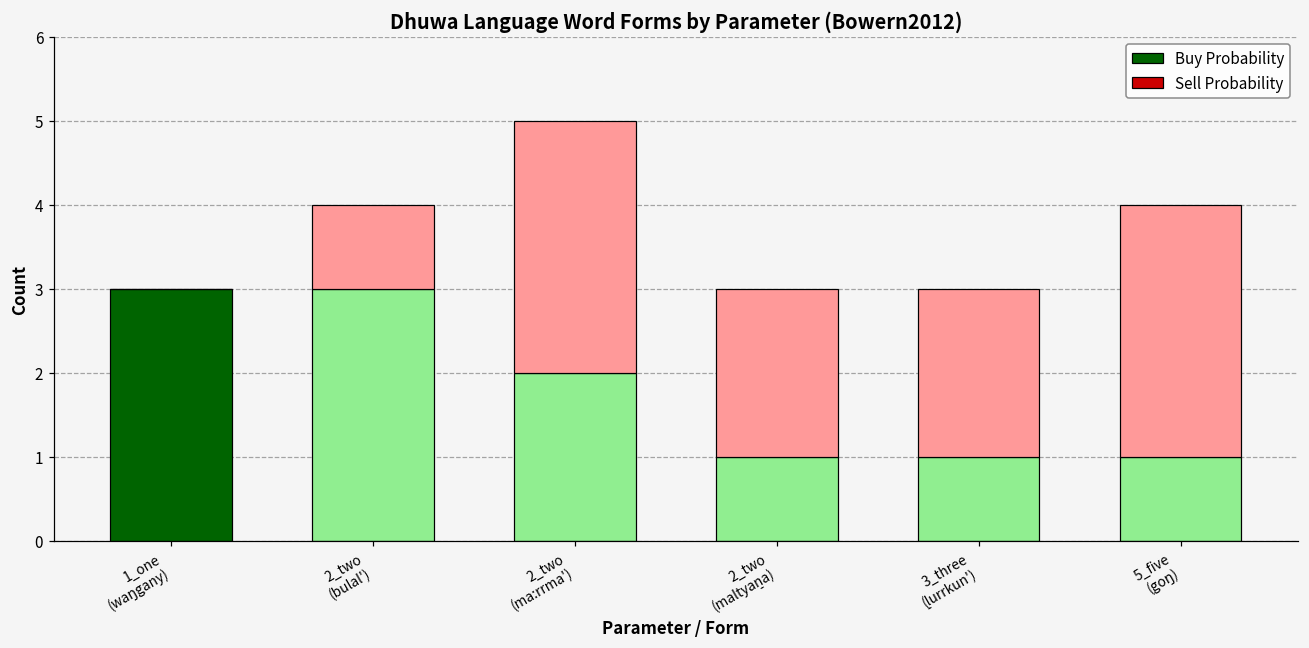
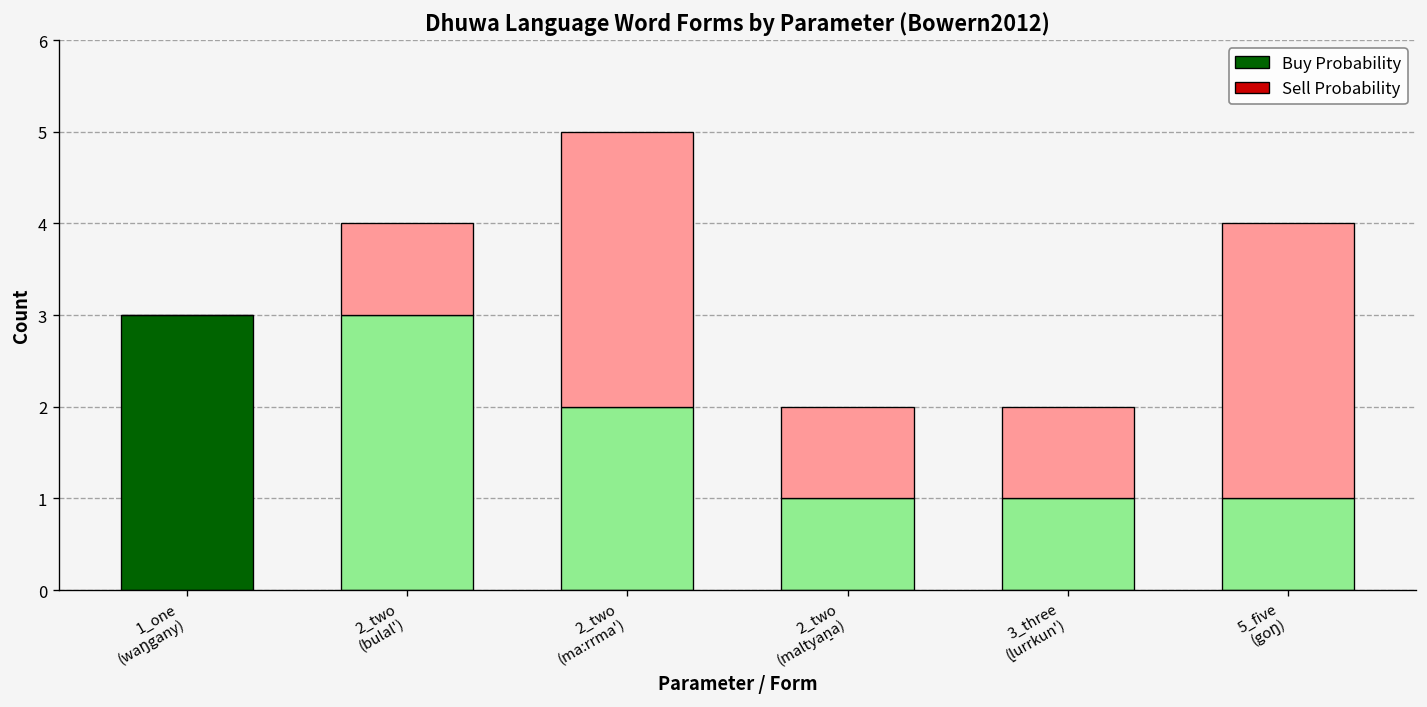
  {
    "Buy Probability": {
      "1_one (waŋgany)": 3,
      "2_two (bulal')": 3,
      "2_two (ma:rrma')": 2,
      "2_two (maltyan̠a)": 1,
      "3_three (l̠urrkun')": 1,
      "5_five (goŋ)": 1
    },
    "Sell Probability": {
      "1_one (waŋgany)": 0,
      "2_two (bulal')": 1,
      "2_two (ma:rrma')": 3,
-     "2_two (maltyan̠a)": 2,
-     "3_three (l̠urrkun')": 2,
+     "2_two (maltyan̠a)": 1,
+     "3_three (l̠urrkun')": 1,
      "5_five (goŋ)": 3
    }
  }
